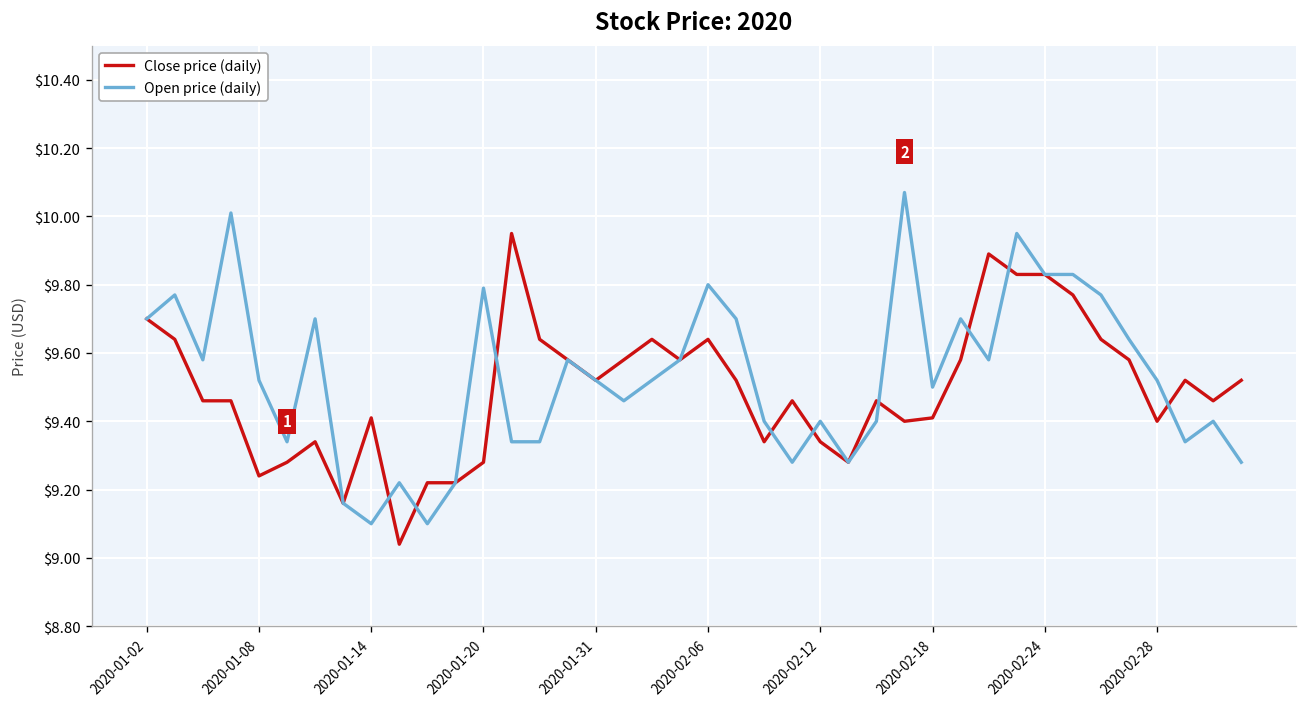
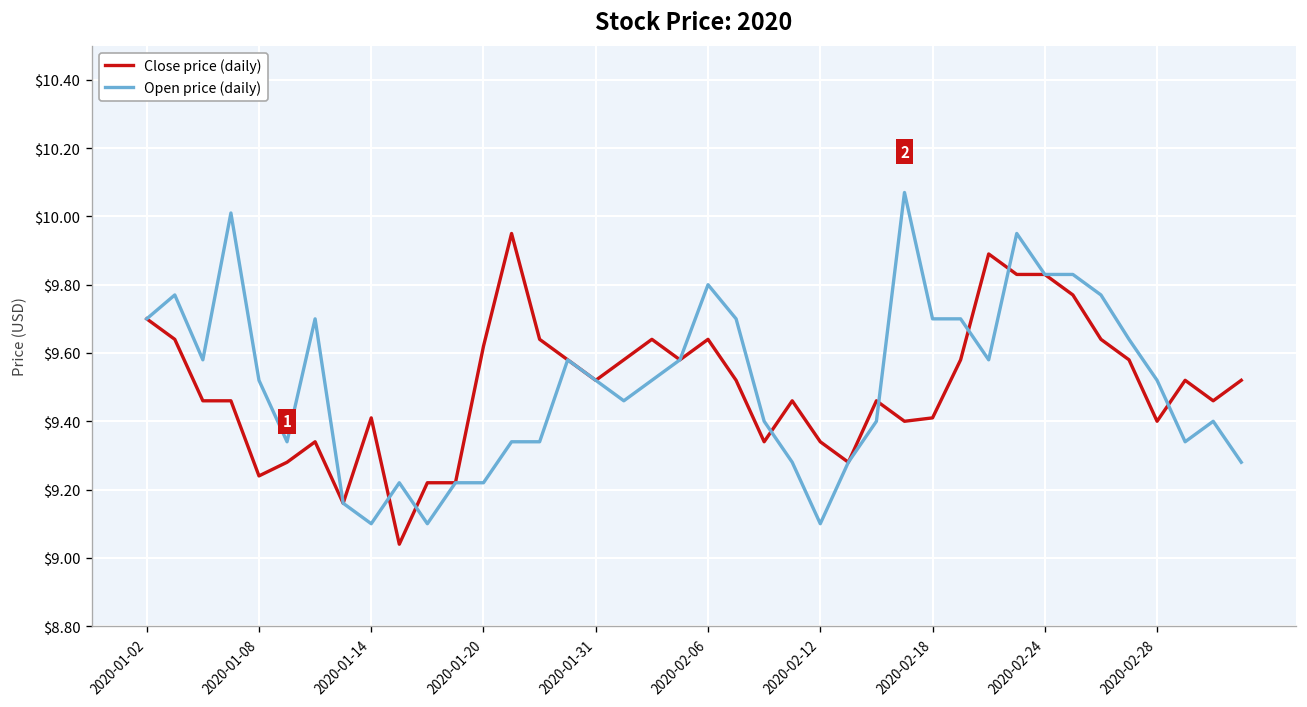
  {
    "Close price (daily)": {
      "2020-01-08": "$9.24",
      "2020-01-14": "$9.41",
-     "2020-01-20": "$9.28",
+     "2020-01-20": "$9.62",
      "2020-02-06": "$9.64",
      "2020-02-12": "$9.34",
      "2020-02-18": "$9.41",
      "2020-02-28": "$9.40"
    },
    "Open price (daily)": {
      "2020-01-08": "$9.52",
      "2020-01-14": "$9.10",
-     "2020-01-20": "$9.79",
+     "2020-01-20": "$9.22",
      "2020-02-06": "$9.80",
-     "2020-02-12": "$9.4",
-     "2020-02-18": "$9.5",
+     "2020-02-12": "$9.1",
+     "2020-02-18": "$9.7",
      "2020-02-28": "$9.52"
    }
  }
